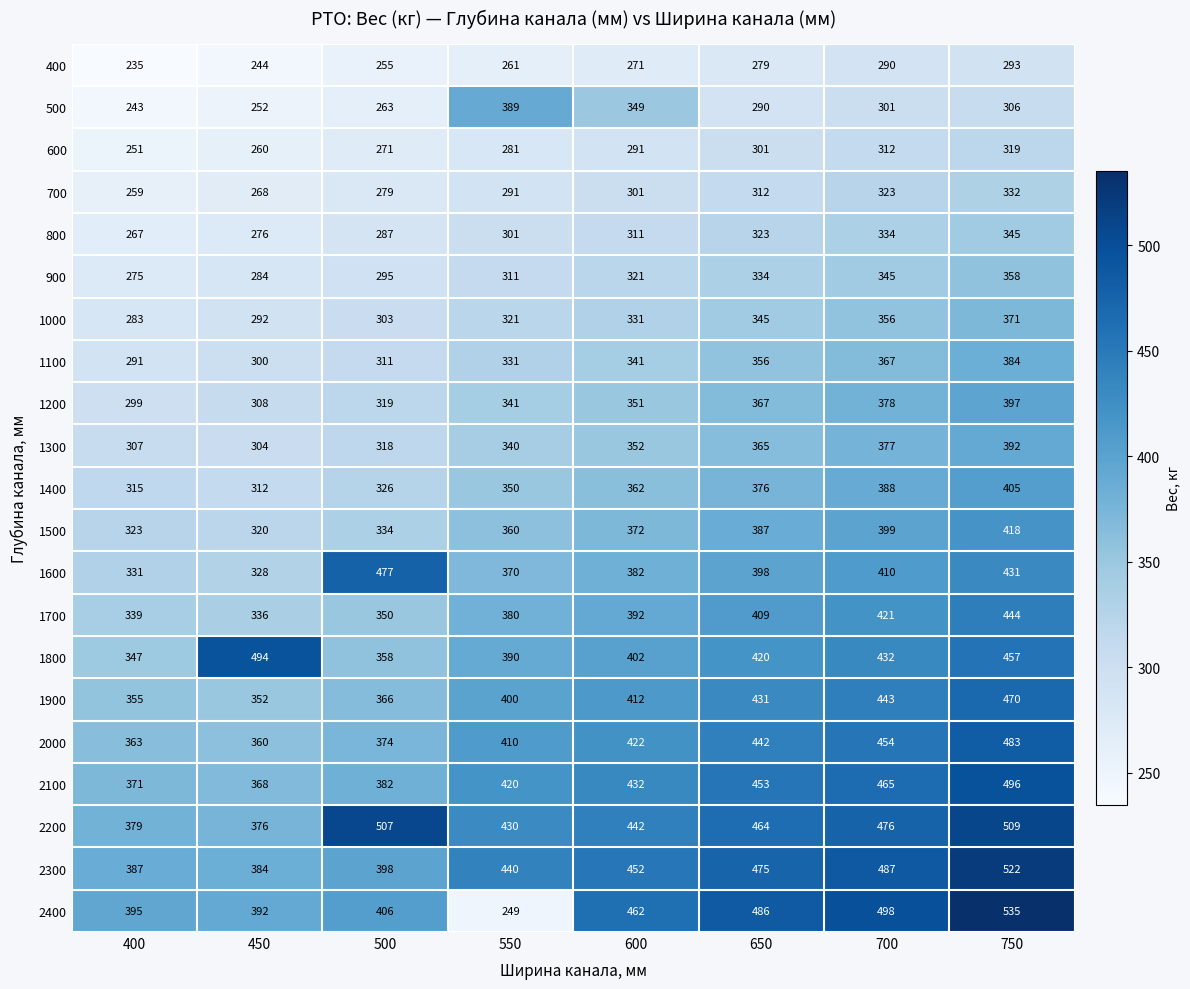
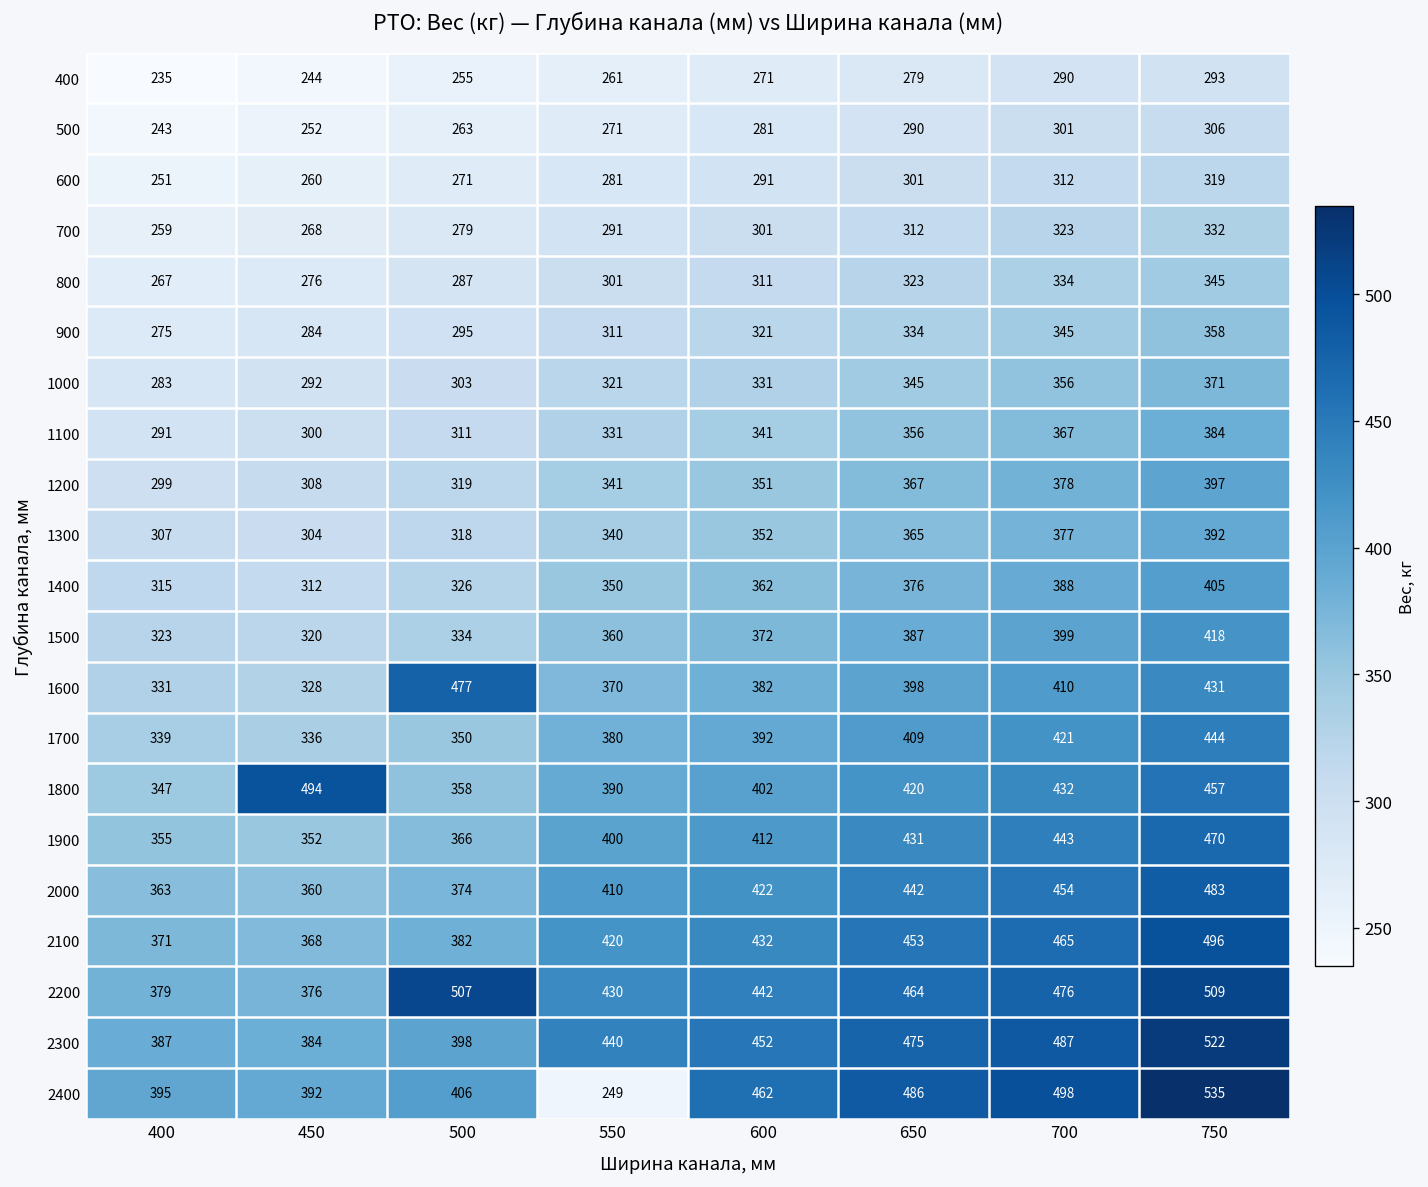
  {
    "400": {
      "400": 235,
      "450": 244,
      "500": 255,
      "550": 261,
      "600": 271,
      "650": 279,
      "700": 290,
      "750": 293
    },
    "500": {
      "400": 243,
      "450": 252,
      "500": 263,
-     "550": 389,
-     "600": 349,
+     "550": 271,
+     "600": 281,
      "650": 290,
      "700": 301,
      "750": 306
    },
    "600": {
      "400": 251,
      "450": 260,
      "500": 271,
      "550": 281,
      "600": 291,
      "650": 301,
      "700": 312,
      "750": 319
    },
    "700": {
      "400": 259,
      "450": 268,
      "500": 279,
      "550": 291,
      "600": 301,
      "650": 312,
      "700": 323,
      "750": 332
    },
    "800": {
      "400": 267,
      "450": 276,
      "500": 287,
      "550": 301,
      "600": 311,
      "650": 323,
      "700": 334,
      "750": 345
    },
    "900": {
      "400": 275,
      "450": 284,
      "500": 295,
      "550": 311,
      "600": 321,
      "650": 334,
      "700": 345,
      "750": 358
    },
    "1000": {
      "400": 283,
      "450": 292,
      "500": 303,
      "550": 321,
      "600": 331,
      "650": 345,
      "700": 356,
      "750": 371
    },
    "1100": {
      "400": 291,
      "450": 300,
      "500": 311,
      "550": 331,
      "600": 341,
      "650": 356,
      "700": 367,
      "750": 384
    },
    "1200": {
      "400": 299,
      "450": 308,
      "500": 319,
      "550": 341,
      "600": 351,
      "650": 367,
      "700": 378,
      "750": 397
    },
    "1300": {
      "400": 307,
      "450": 304,
      "500": 318,
      "550": 340,
      "600": 352,
      "650": 365,
      "700": 377,
      "750": 392
    },
    "1400": {
      "400": 315,
      "450": 312,
      "500": 326,
      "550": 350,
      "600": 362,
      "650": 376,
      "700": 388,
      "750": 405
    },
    "1500": {
      "400": 323,
      "450": 320,
      "500": 334,
      "550": 360,
      "600": 372,
      "650": 387,
      "700": 399,
      "750": 418
    },
    "1600": {
      "400": 331,
      "450": 328,
      "500": 477,
      "550": 370,
      "600": 382,
      "650": 398,
      "700": 410,
      "750": 431
    },
    "1700": {
      "400": 339,
      "450": 336,
      "500": 350,
      "550": 380,
      "600": 392,
      "650": 409,
      "700": 421,
      "750": 444
    },
    "1800": {
      "400": 347,
      "450": 494,
      "500": 358,
      "550": 390,
      "600": 402,
      "650": 420,
      "700": 432,
      "750": 457
    },
    "1900": {
      "400": 355,
      "450": 352,
      "500": 366,
      "550": 400,
      "600": 412,
      "650": 431,
      "700": 443,
      "750": 470
    },
    "2000": {
      "400": 363,
      "450": 360,
      "500": 374,
      "550": 410,
      "600": 422,
      "650": 442,
      "700": 454,
      "750": 483
    },
    "2100": {
      "400": 371,
      "450": 368,
      "500": 382,
      "550": 420,
      "600": 432,
      "650": 453,
      "700": 465,
      "750": 496
    },
    "2200": {
      "400": 379,
      "450": 376,
      "500": 507,
      "550": 430,
      "600": 442,
      "650": 464,
      "700": 476,
      "750": 509
    },
    "2300": {
      "400": 387,
      "450": 384,
      "500": 398,
      "550": 440,
      "600": 452,
      "650": 475,
      "700": 487,
      "750": 522
    },
    "2400": {
      "400": 395,
      "450": 392,
      "500": 406,
      "550": 249,
      "600": 462,
      "650": 486,
      "700": 498,
      "750": 535
    }
  }
